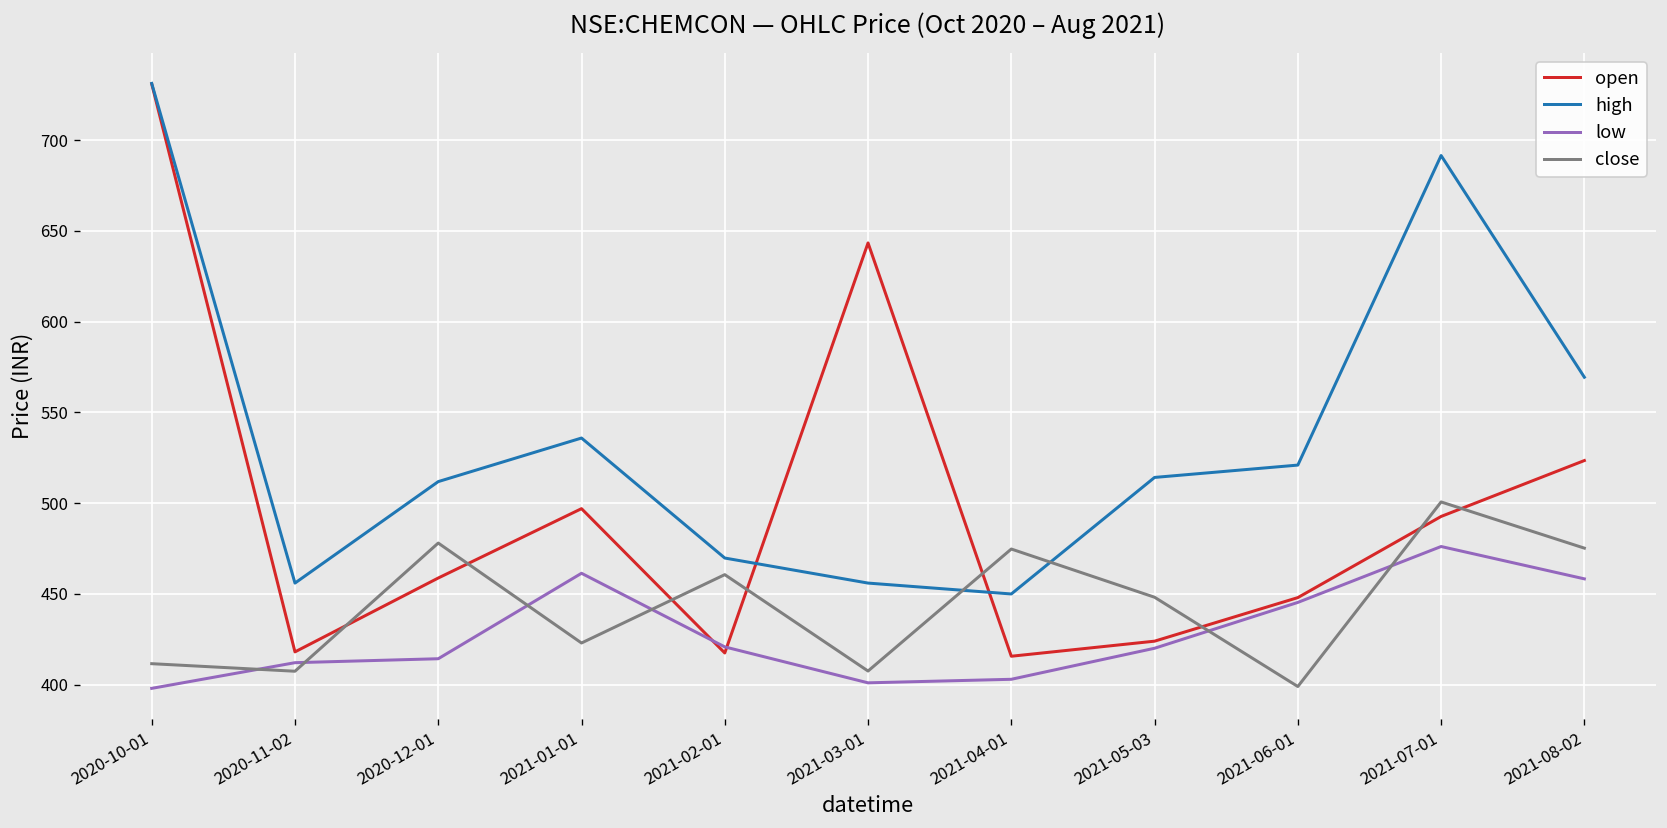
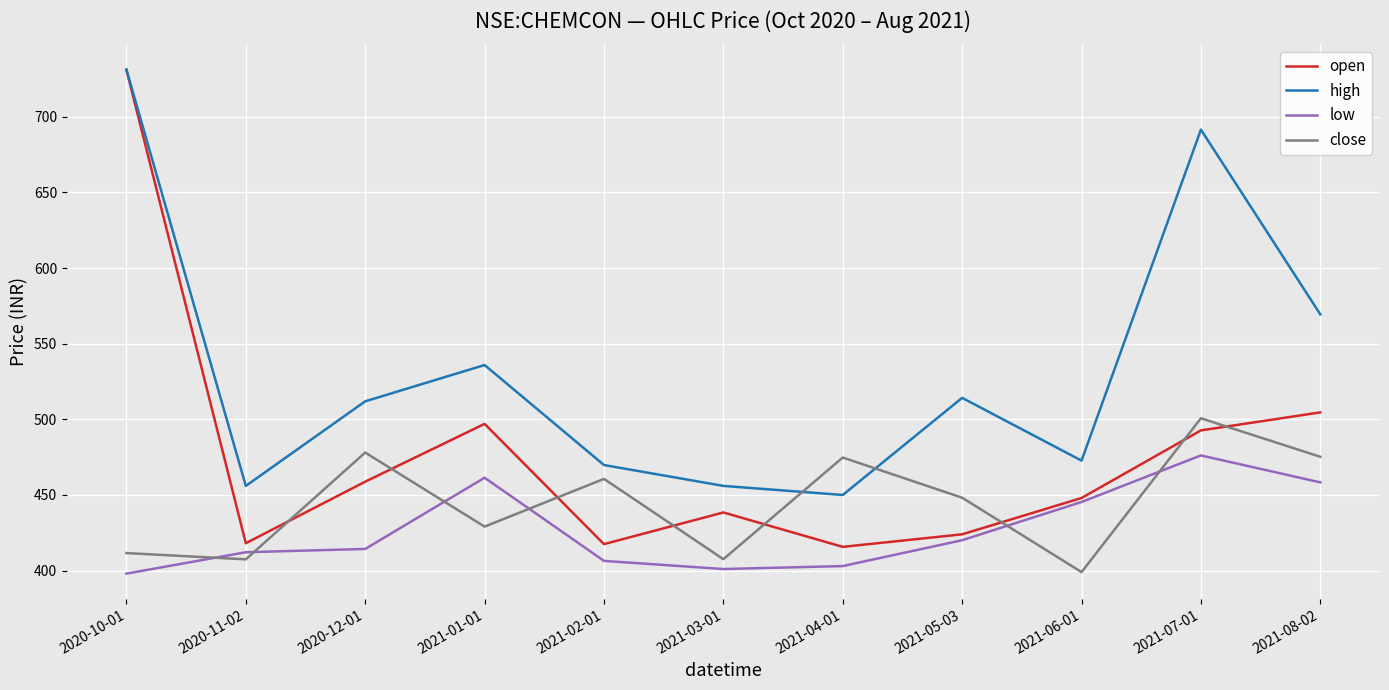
  {
    "open": {
      "2020-11-02": 418,
      "2020-12-01": 459,
      "2021-01-01": 497,
      "2021-02-01": 418,
-     "2021-03-01": 643,
+     "2021-03-01": 438,
      "2021-04-01": 416,
      "2021-05-03": 424,
      "2021-06-01": 448,
      "2021-07-01": 493,
-     "2021-08-02": 524
+     "2021-08-02": 505
    },
    "high": {
      "2020-11-02": 456,
      "2020-12-01": 512,
      "2021-01-01": 536,
      "2021-02-01": 470,
      "2021-03-01": 456,
      "2021-04-01": 450,
      "2021-05-03": 514,
-     "2021-06-01": 521,
+     "2021-06-01": 473,
      "2021-07-01": 692,
      "2021-08-02": 569
    },
    "low": {
      "2020-10-01": 398,
      "2020-11-02": 412,
      "2020-12-01": 414,
      "2021-01-01": 461,
-     "2021-02-01": 421,
+     "2021-02-01": 406,
      "2021-03-01": 401,
      "2021-04-01": 403,
      "2021-05-03": 420,
      "2021-06-01": 445,
      "2021-07-01": 476,
      "2021-08-02": 458
    },
    "close": {
      "2020-10-01": 412,
      "2020-11-02": 407,
      "2020-12-01": 478,
-     "2021-01-01": 423,
+     "2021-01-01": 429,
      "2021-02-01": 461,
      "2021-03-01": 408,
      "2021-04-01": 475,
      "2021-05-03": 448,
      "2021-06-01": 399,
      "2021-07-01": 501,
      "2021-08-02": 475
    }
  }
